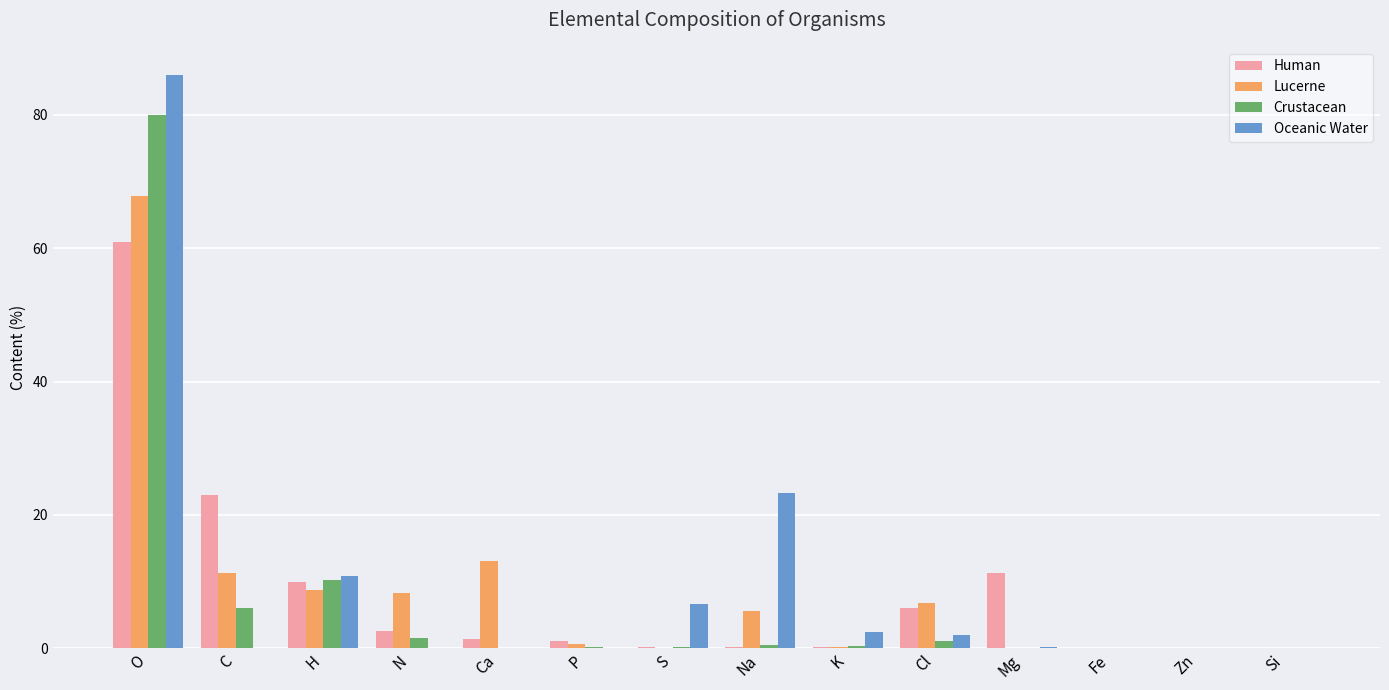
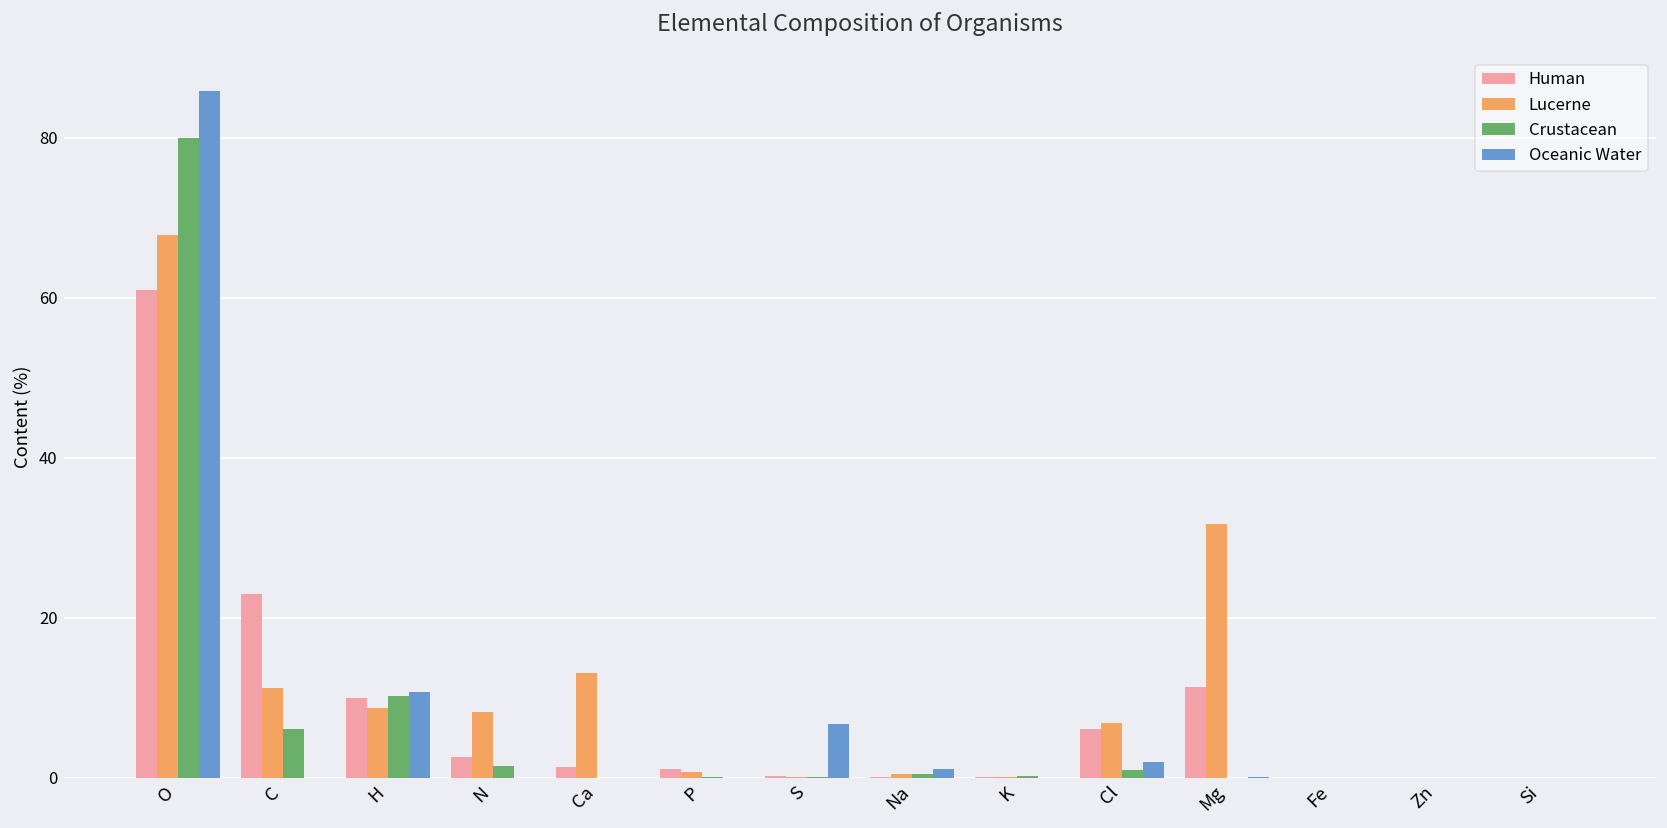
  {
    "Human": {
      "O": 61,
      "C": 23,
      "H": 10,
      "N": 3,
      "Ca": 1,
      "P": 1,
      "Cl": 6,
      "Mg": 11
    },
    "Lucerne": {
      "O": 68,
      "C": 11,
      "H": 9,
      "N": 8,
      "Ca": 13,
      "P": 1,
-     "Na": 6,
+     "Na": 1,
      "Cl": 7,
-     "Mg": 0
+     "Mg": 32
    },
    "Crustacean": {
      "O": 80,
      "C": 6,
      "H": 10,
      "N": 2,
      "Na": 1,
      "Cl": 1
    },
    "Oceanic Water": {
      "O": 86,
      "H": 11,
      "S": 7,
-     "Na": 23,
-     "K": 2,
+     "Na": 1,
+     "K": 0,
      "Cl": 2
    }
  }
